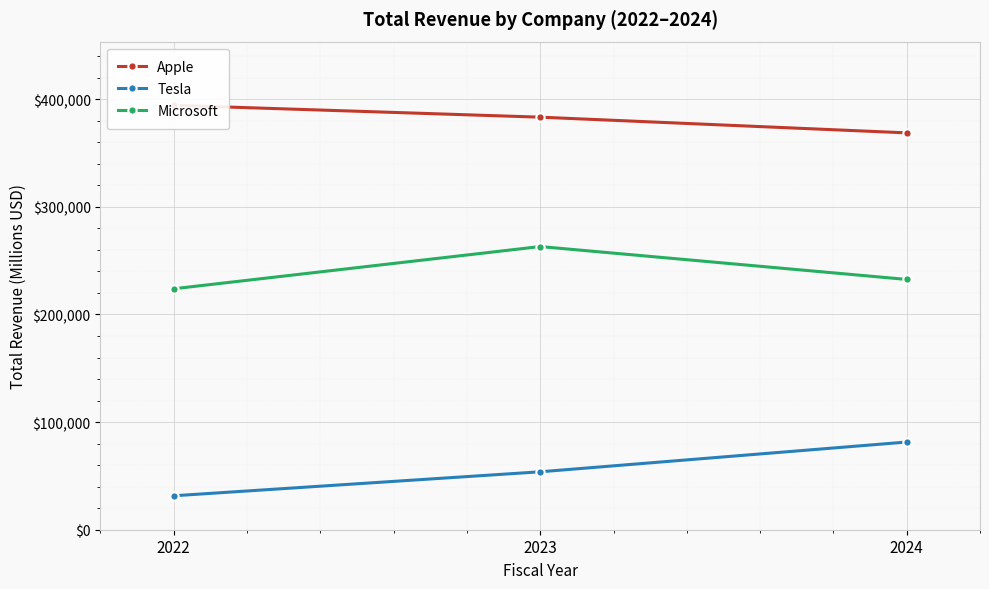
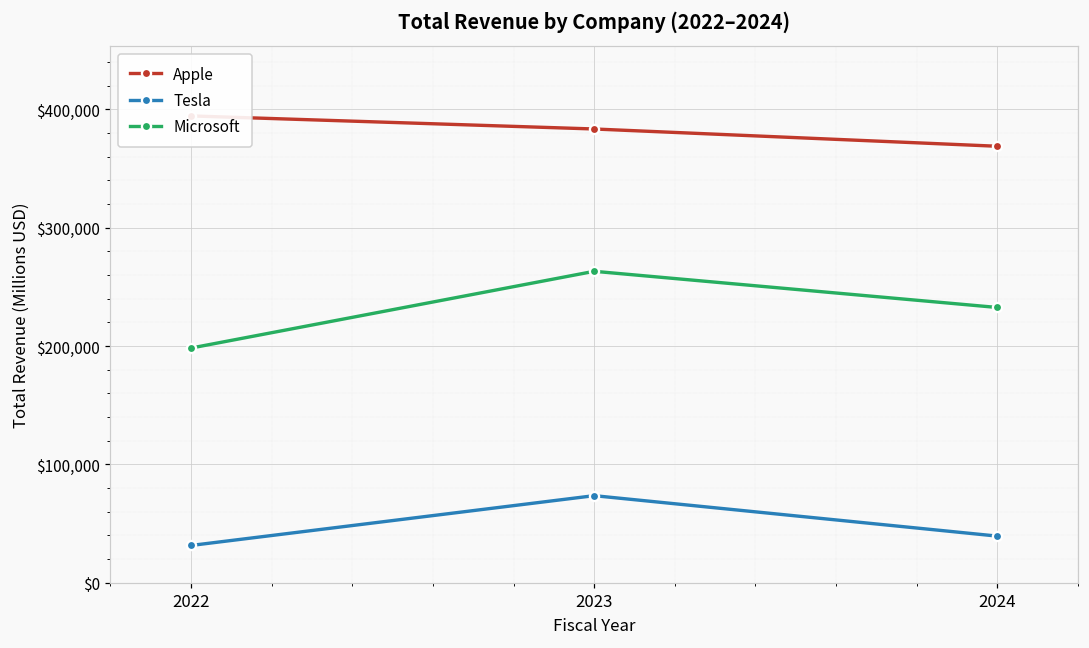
  {
    "Apple": {
      "2023": "$383,000",
      "2024": "$369,000"
    },
    "Tesla": {
      "2022": "$32,000",
-     "2023": "$54,000",
-     "2024": "$81,000"
+     "2023": "$74,000",
+     "2024": "$39,000"
    },
    "Microsoft": {
-     "2022": "$224,000",
+     "2022": "$198,000",
      "2023": "$263,000",
      "2024": "$233,000"
    }
  }
